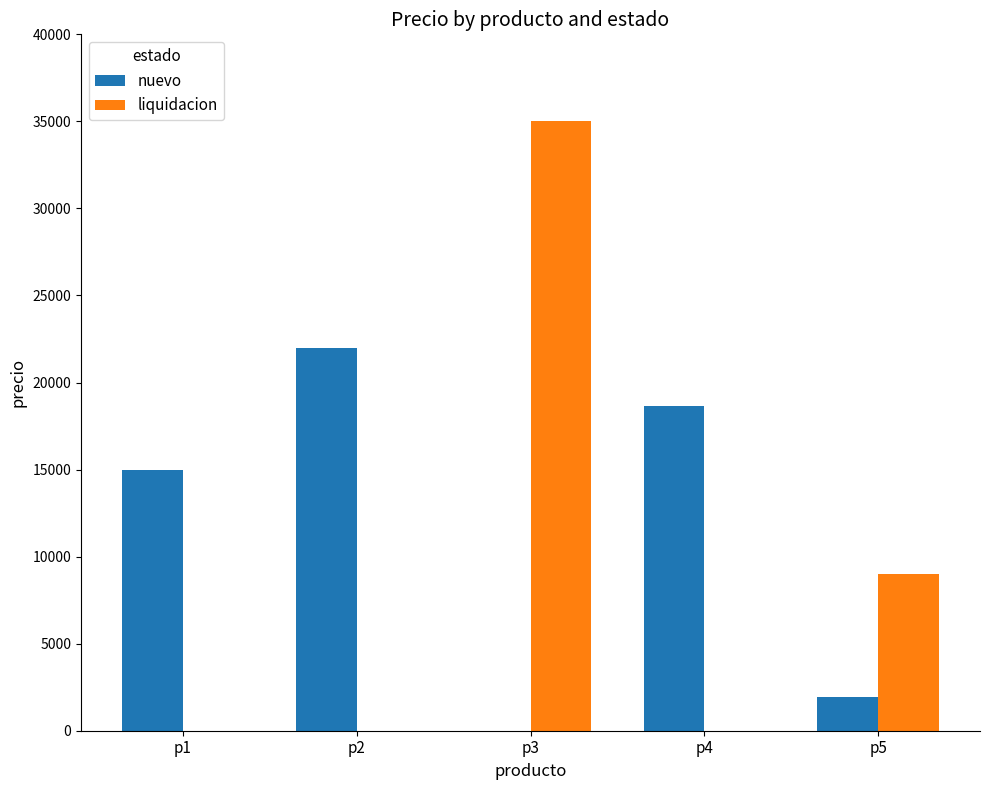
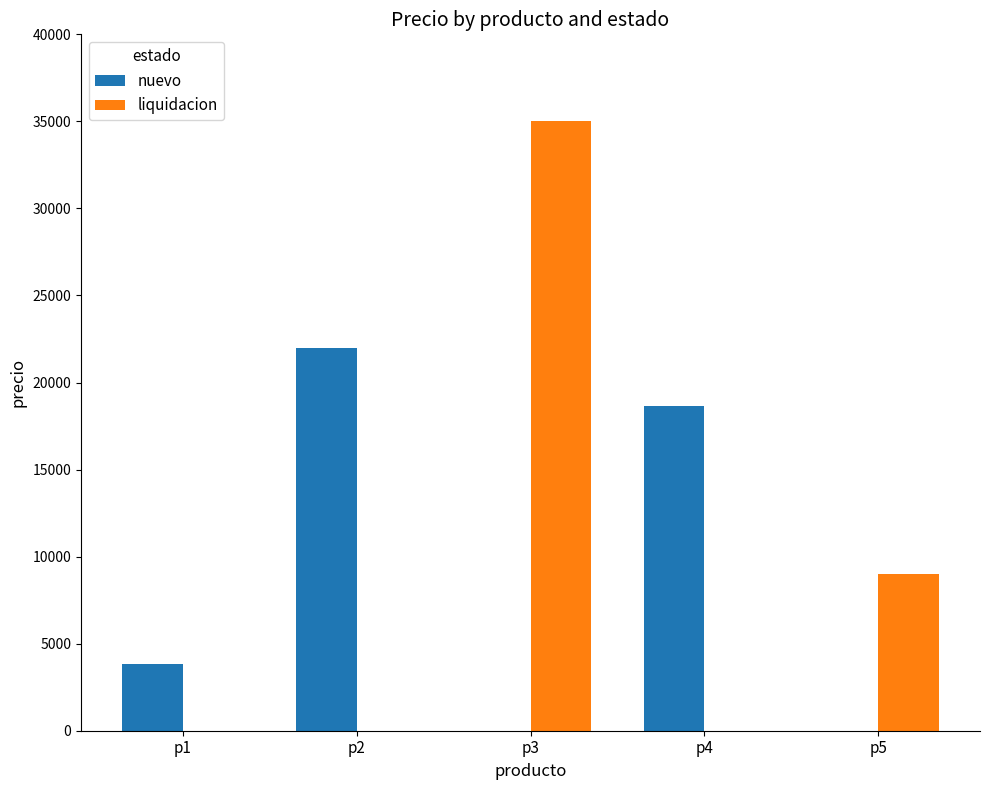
  {
    "nuevo": {
-     "p1": 15000,
+     "p1": 3800,
      "p2": 22000,
      "p3": 0,
      "p4": 18600,
-     "p5": 1900
+     "p5": 0
    },
    "liquidacion": {
      "p1": 0,
      "p2": 0,
      "p3": 35000,
      "p4": 0,
      "p5": 9000
    }
  }
